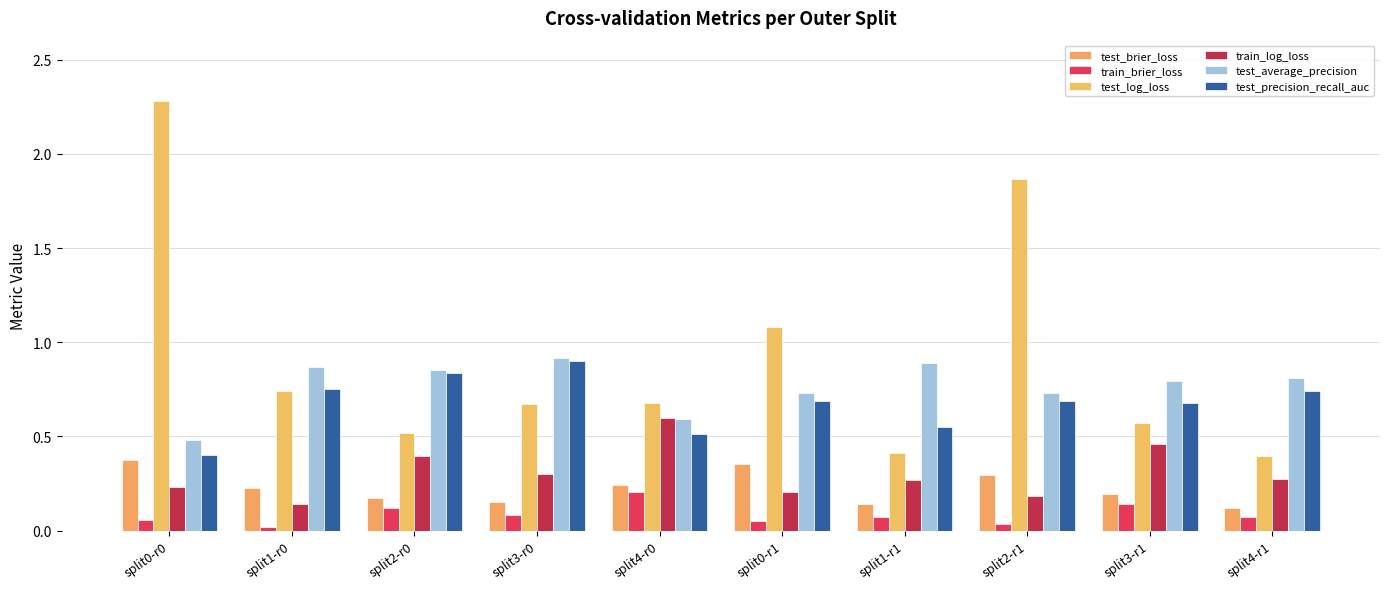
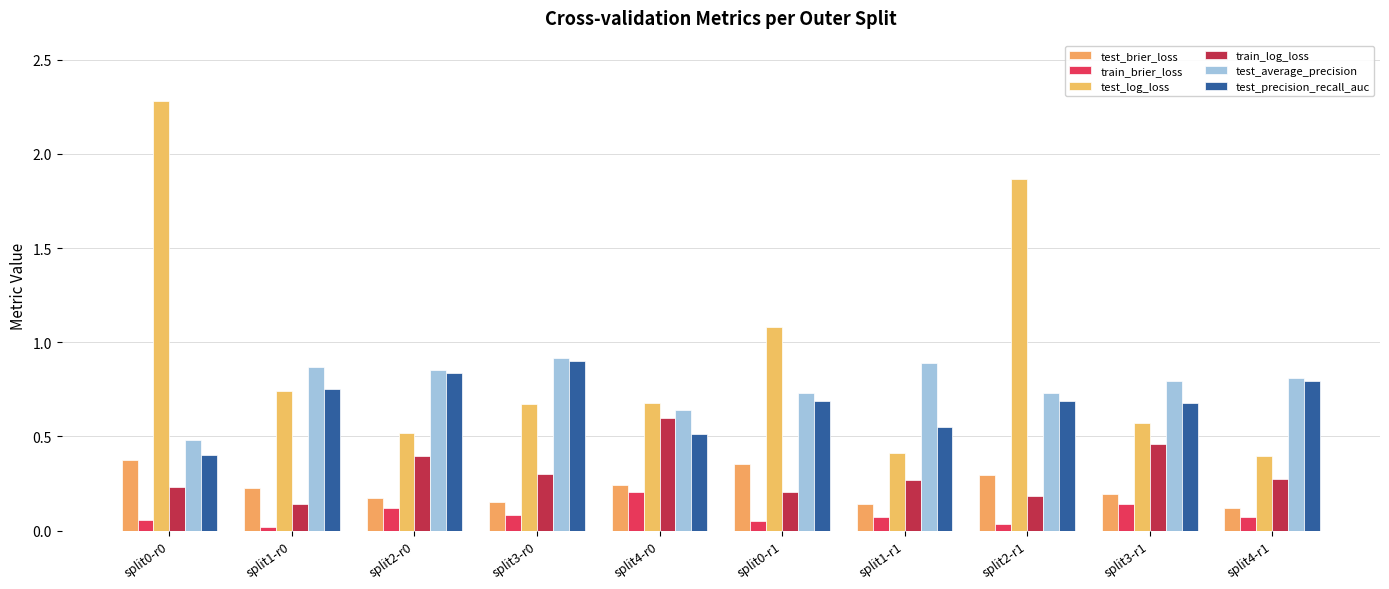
  {
    "test_average_precision": {
      "split0-r0": 0.48,
      "split1-r0": 0.87,
      "split2-r0": 0.85,
      "split3-r0": 0.92,
-     "split4-r0": 0.59,
+     "split4-r0": 0.64,
      "split0-r1": 0.73,
      "split1-r1": 0.89,
      "split2-r1": 0.73,
      "split3-r1": 0.79,
      "split4-r1": 0.81
    },
    "test_precision_recall_auc": {
      "split0-r0": 0.40,
      "split1-r0": 0.75,
      "split2-r0": 0.84,
      "split3-r0": 0.90,
      "split4-r0": 0.51,
      "split0-r1": 0.69,
      "split1-r1": 0.55,
      "split2-r1": 0.69,
      "split3-r1": 0.68,
-     "split4-r1": 0.74
+     "split4-r1": 0.79
    }
  }
